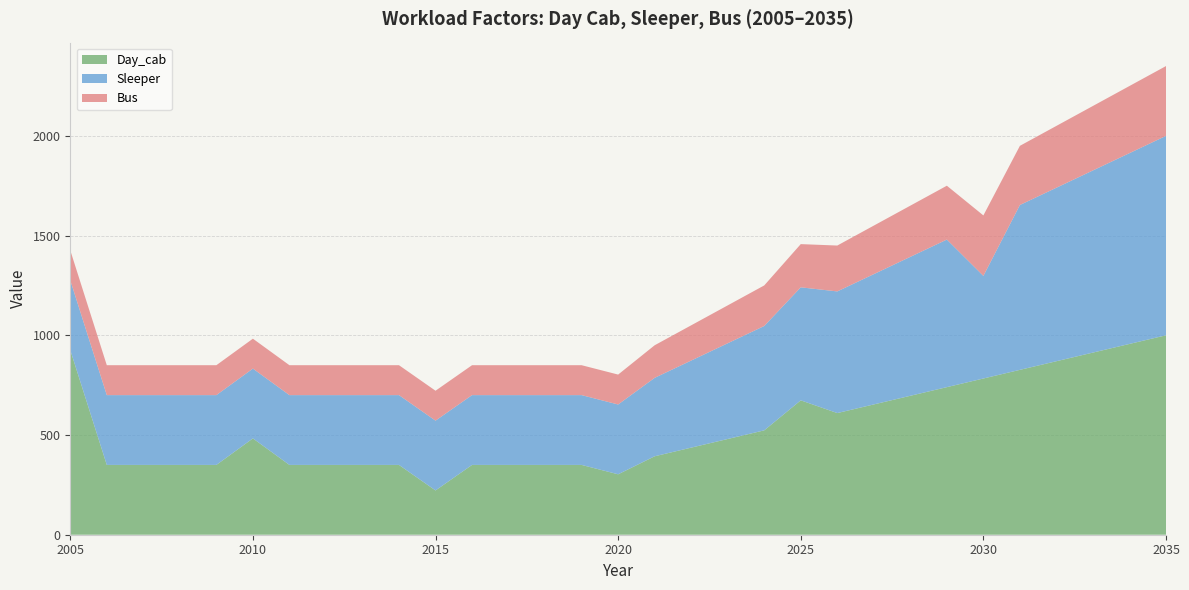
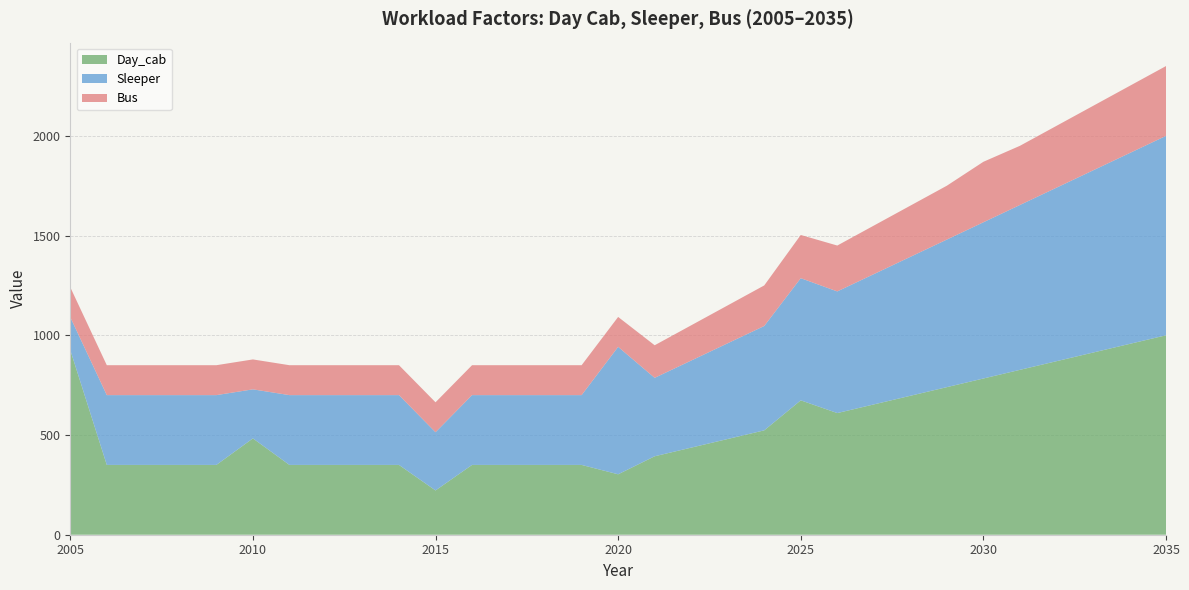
  {
    "Day_cab": {
      "2005": 930,
      "2010": 480,
      "2015": 220,
      "2020": 300,
      "2025": 670,
      "2030": 780,
      "2035": 1000
    },
    "Sleeper": {
-     "2005": 350,
-     "2010": 350,
-     "2015": 350,
-     "2020": 350,
-     "2025": 570,
-     "2030": 510,
+     "2005": 170,
+     "2010": 250,
+     "2015": 290,
+     "2020": 640,
+     "2025": 610,
+     "2030": 780,
      "2035": 1000
    },
    "Bus": {
      "2005": 150,
      "2010": 150,
      "2015": 150,
      "2020": 150,
      "2025": 220,
      "2030": 300,
      "2035": 350
    }
  }
